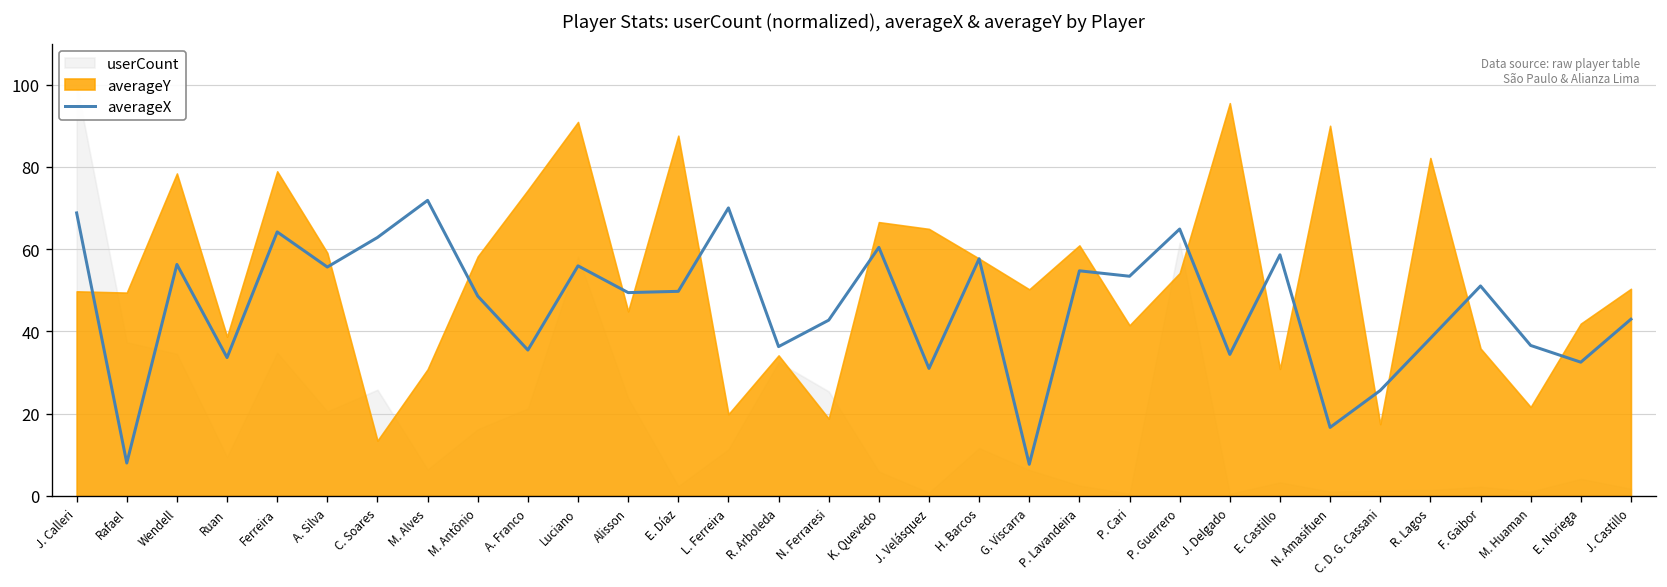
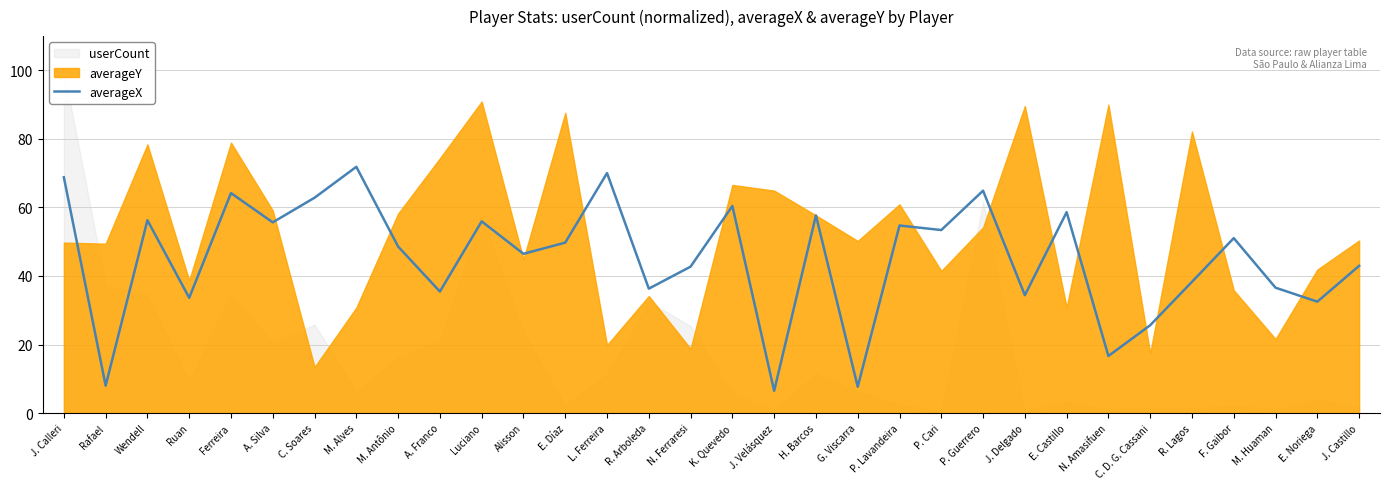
  {
    "averageX": {
      "J. Calleri": 69,
      "Rafael": 8,
      "Wendell": 56,
      "Ruan": 34,
      "Ferreira": 64,
      "A. Silva": 56,
      "C. Soares": 63,
      "M. Alves": 72,
      "M. Antônio": 49,
      "A. Franco": 35,
      "Luciano": 56,
-     "Alisson": 49,
+     "Alisson": 46,
      "E. Díaz": 50,
      "L. Ferreira": 70,
      "R. Arboleda": 36,
      "N. Ferraresi": 43,
      "K. Quevedo": 60,
-     "J. Velásquez": 31,
+     "J. Velásquez": 6,
      "G. Viscarra": 8,
      "P. Lavandeira": 55,
      "P. Cari": 53,
      "P. Guerrero": 65,
      "J. Delgado": 34,
      "E. Castillo": 59,
      "N. Amasifuen": 17,
      "C. D. G. Cassani": 26,
      "R. Lagos": 38,
      "F. Gaibor": 51,
      "M. Huaman": 37,
      "E. Noriega": 33,
      "J. Castillo": 43
    },
    "userCount": {
      "Rafael": 37,
      "Wendell": 35,
      "Ruan": 9,
      "Ferreira": 35,
      "A. Silva": 21,
      "C. Soares": 26,
      "M. Alves": 6,
      "M. Antônio": 16,
      "A. Franco": 21,
      "Luciano": 58,
      "Alisson": 24,
      "E. Díaz": 2,
      "L. Ferreira": 11,
      "R. Arboleda": 33,
      "N. Ferraresi": 25,
      "K. Quevedo": 6,
      "J. Velásquez": 1,
      "H. Barcos": 12,
      "G. Viscarra": 6,
      "P. Lavandeira": 3,
      "P. Guerrero": 62,
      "E. Castillo": 3,
      "N. Amasifuen": 1,
      "C. D. G. Cassani": 1,
      "R. Lagos": 1,
      "F. Gaibor": 2,
      "M. Huaman": 1,
      "E. Noriega": 4,
      "J. Castillo": 2
    },
    "averageY": {
      "J. Calleri": 50,
      "Rafael": 49,
      "Wendell": 78,
      "Ruan": 39,
      "Ferreira": 79,
      "A. Silva": 59,
      "C. Soares": 13,
      "M. Alves": 31,
      "M. Antônio": 58,
      "A. Franco": 74,
      "Luciano": 91,
      "Alisson": 45,
      "E. Díaz": 88,
      "L. Ferreira": 20,
      "R. Arboleda": 34,
      "N. Ferraresi": 19,
      "K. Quevedo": 67,
      "J. Velásquez": 65,
      "G. Viscarra": 50,
      "P. Lavandeira": 61,
      "P. Cari": 41,
      "P. Guerrero": 54,
-     "J. Delgado": 96,
+     "J. Delgado": 90,
      "E. Castillo": 31,
      "N. Amasifuen": 90,
      "C. D. G. Cassani": 17,
      "R. Lagos": 82,
      "F. Gaibor": 36,
      "M. Huaman": 22,
      "E. Noriega": 42,
      "J. Castillo": 50
    }
  }
